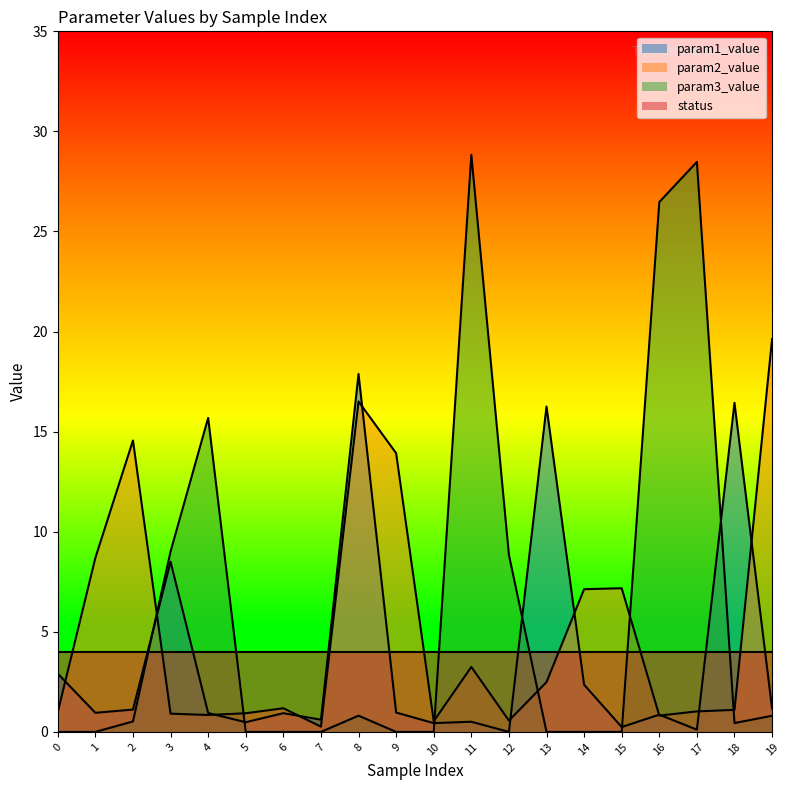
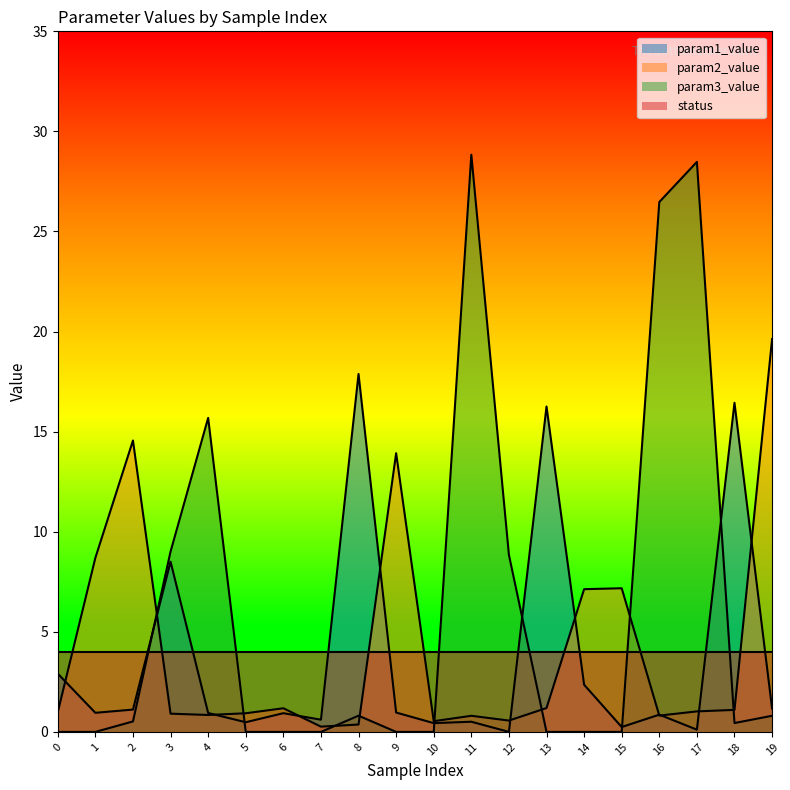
  {
    "param1_value": {
      "0": 2.9,
      "1": 1.0,
      "2": 1.1,
      "3": 8.5,
      "5": 0.5,
      "6": 0.9,
      "7": 0.6,
      "8": 17.9,
      "9": 1.0,
      "11": 0.5,
      "12": 0.0,
      "13": 16.3,
      "14": 2.4,
      "15": 0.2,
      "17": 0.1,
      "18": 16.4,
      "19": 1.2
    },
    "param2_value": {
      "0": 1.0,
      "1": 8.7,
      "2": 14.6,
      "3": 0.9,
      "5": 0.9,
      "6": 1.2,
      "7": 0.3,
-     "8": 16.5,
+     "8": 0.4,
      "9": 13.9,
-     "11": 3.2,
+     "11": 0.8,
      "12": 0.6,
-     "13": 2.5,
+     "13": 1.2,
      "14": 7.1,
      "15": 7.2,
      "17": 1.0,
      "18": 1.1,
      "19": 19.6
    },
    "param3_value": {
      "0": 0.0,
      "1": 0.0,
      "2": 0.5,
      "3": 9.0,
      "4": 15.7,
      "5": 0.0,
      "6": 0.0,
      "7": 0.0,
      "8": 0.8,
      "9": 0.0,
      "10": 0.0,
      "11": 28.8,
      "12": 8.8,
      "13": 0.0,
      "14": 0.0,
      "15": 0.0,
      "16": 26.5,
      "17": 28.5,
      "18": 0.4,
      "19": 0.8
    },
    "status": {
      "0": 4.0,
      "1": 4.0,
      "2": 4.0,
      "3": 4.0,
      "4": 4.0,
      "5": 4.0,
      "6": 4.0,
      "7": 4.0,
      "8": 4.0,
      "9": 4.0,
      "10": 4.0,
      "11": 4.0,
      "12": 4.0,
      "13": 4.0,
      "14": 4.0,
      "15": 4.0,
      "16": 4.0,
      "17": 4.0,
      "18": 4.0,
      "19": 4.0
    }
  }
